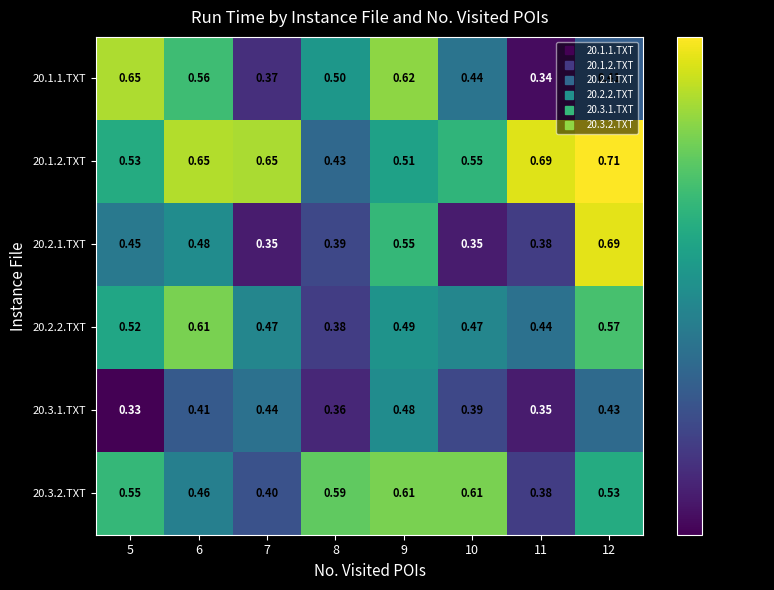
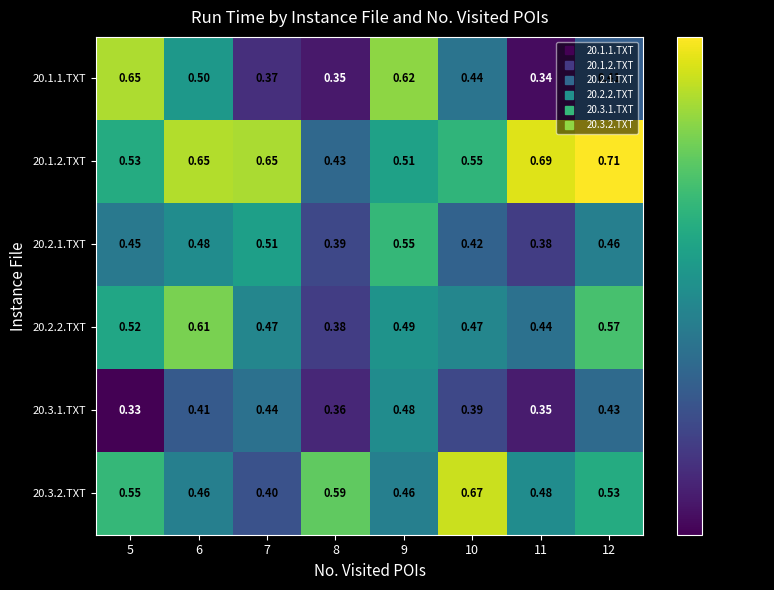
  {
    "20.1.1.TXT": {
      "5": 0.65,
-     "6": 0.56,
+     "6": 0.50,
      "7": 0.37,
-     "8": 0.50,
+     "8": 0.35,
      "9": 0.62,
      "10": 0.44,
      "11": 0.34
    },
    "20.1.2.TXT": {
      "5": 0.53,
      "6": 0.65,
      "7": 0.65,
      "8": 0.43,
      "9": 0.51,
      "10": 0.55,
      "11": 0.69,
      "12": 0.71
    },
    "20.2.1.TXT": {
      "5": 0.45,
      "6": 0.48,
-     "7": 0.35,
+     "7": 0.51,
      "8": 0.39,
      "9": 0.55,
-     "10": 0.35,
+     "10": 0.42,
      "11": 0.38,
-     "12": 0.69
+     "12": 0.46
    },
    "20.2.2.TXT": {
      "5": 0.52,
      "6": 0.61,
      "7": 0.47,
      "8": 0.38,
      "9": 0.49,
      "10": 0.47,
      "11": 0.44,
      "12": 0.57
    },
    "20.3.1.TXT": {
      "5": 0.33,
      "6": 0.41,
      "7": 0.44,
      "8": 0.36,
      "9": 0.48,
      "10": 0.39,
      "11": 0.35,
      "12": 0.43
    },
    "20.3.2.TXT": {
      "5": 0.55,
      "6": 0.46,
      "7": 0.40,
      "8": 0.59,
-     "9": 0.61,
-     "10": 0.61,
-     "11": 0.38,
+     "9": 0.46,
+     "10": 0.67,
+     "11": 0.48,
      "12": 0.53
    }
  }
